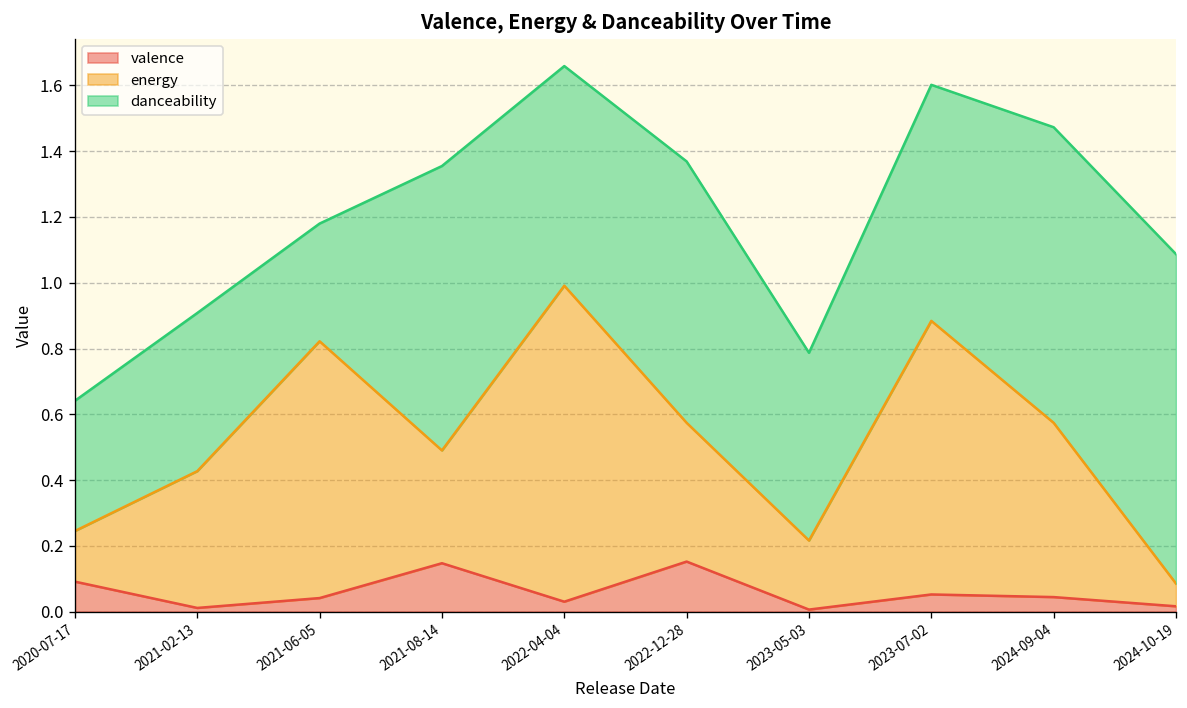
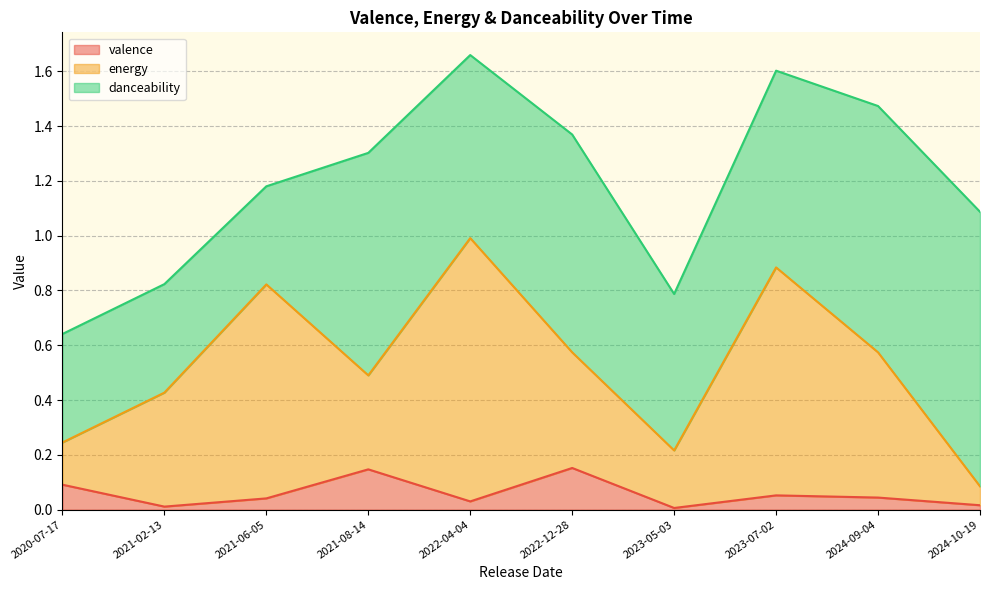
  {
    "valence": {
      "2020-07-17": 0.09,
      "2021-02-13": 0.01,
      "2021-06-05": 0.04,
      "2021-08-14": 0.15,
      "2022-04-04": 0.03,
      "2022-12-28": 0.15,
      "2023-05-03": 0.01,
      "2023-07-02": 0.05,
      "2024-09-04": 0.04,
      "2024-10-19": 0.02
    },
    "energy": {
      "2020-07-17": 0.15,
      "2021-02-13": 0.42,
      "2021-06-05": 0.78,
      "2021-08-14": 0.34,
      "2022-04-04": 0.96,
      "2022-12-28": 0.42,
      "2023-05-03": 0.21,
      "2023-07-02": 0.83,
      "2024-09-04": 0.53,
      "2024-10-19": 0.07
    },
    "danceability": {
      "2020-07-17": 0.40,
-     "2021-02-13": 0.48,
+     "2021-02-13": 0.40,
      "2021-06-05": 0.36,
-     "2021-08-14": 0.87,
+     "2021-08-14": 0.81,
      "2022-04-04": 0.67,
      "2022-12-28": 0.80,
      "2023-05-03": 0.57,
      "2023-07-02": 0.72,
      "2024-09-04": 0.90,
      "2024-10-19": 1.00
    }
  }
